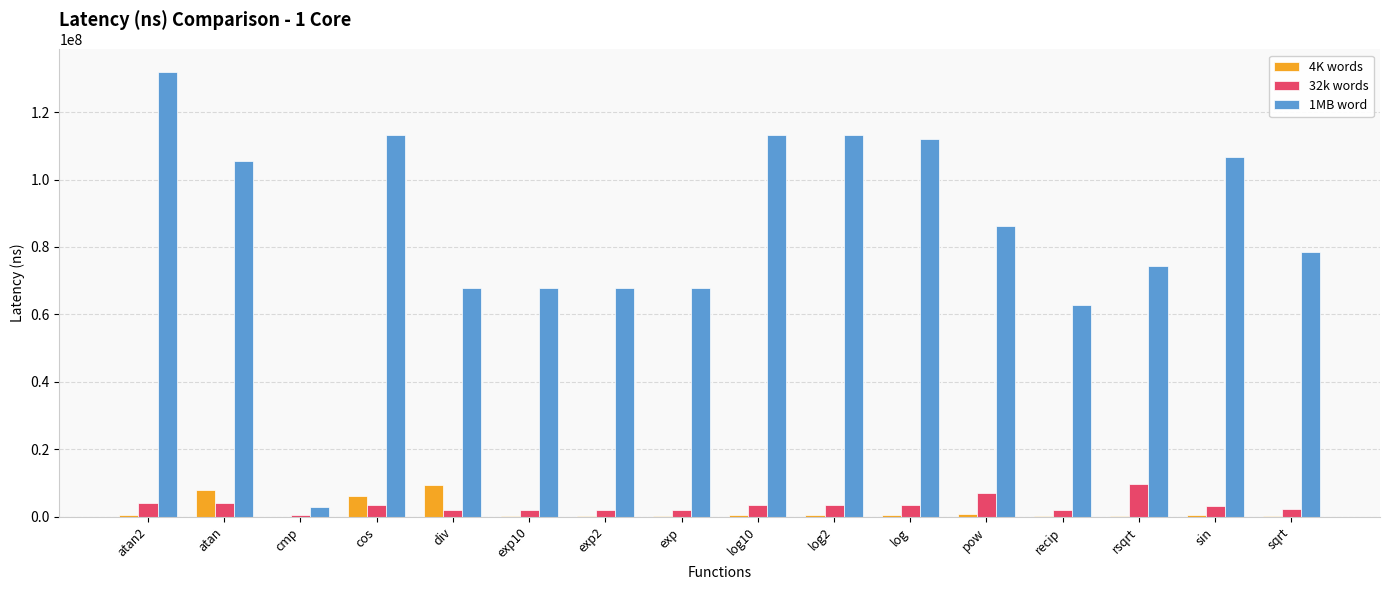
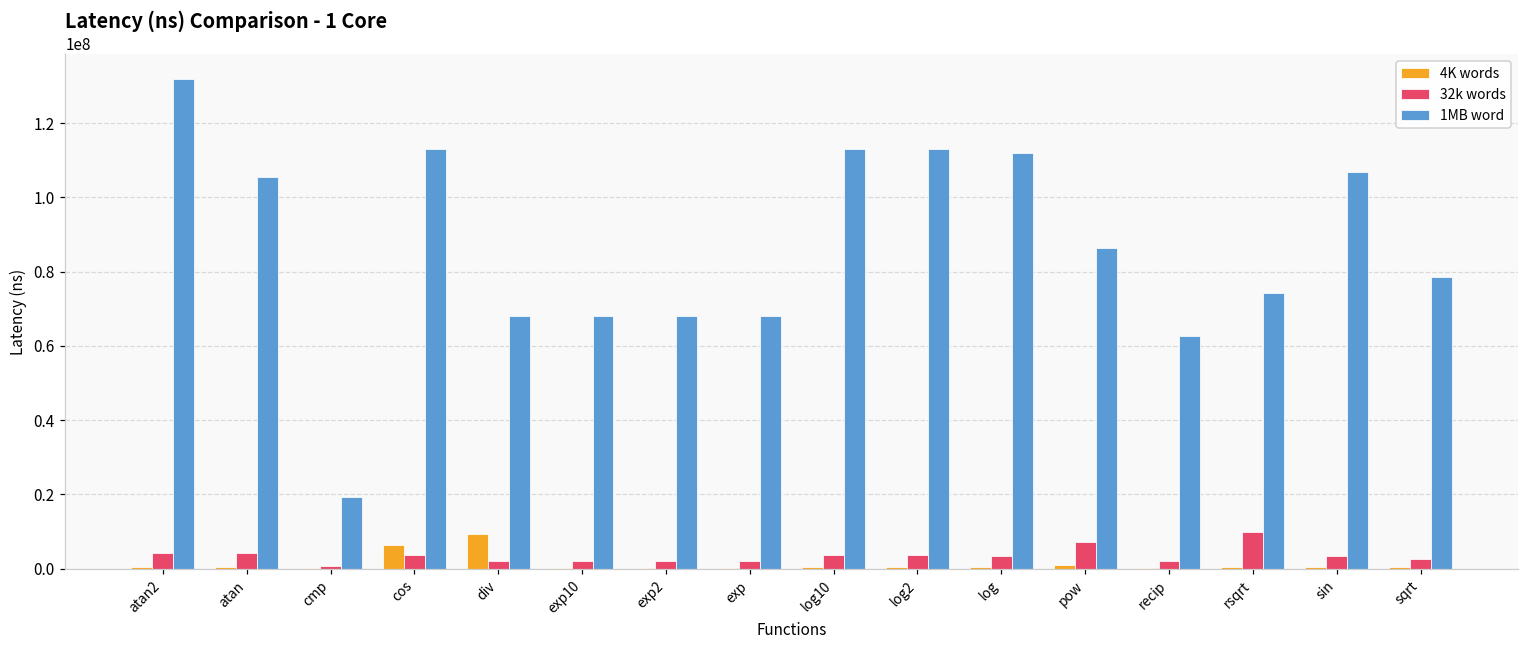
  {
    "4K words": {
-     "atan": 8000000,
+     "atan": 1000000,
      "cos": 6000000,
      "div": 9000000,
      "pow": 1000000
    },
    "32k words": {
      "atan2": 4000000,
      "atan": 4000000,
      "cos": 4000000,
      "div": 2000000,
      "exp10": 2000000,
      "exp2": 2000000,
      "exp": 2000000,
      "log10": 4000000,
      "log2": 4000000,
      "log": 4000000,
      "pow": 7000000,
      "recip": 2000000,
      "rsqrt": 10000000,
      "sin": 3000000,
      "sqrt": 2000000
    },
    "1MB word": {
      "atan2": 132000000,
      "atan": 105000000,
-     "cmp": 3000000,
+     "cmp": 19000000,
      "cos": 113000000,
      "div": 68000000,
      "exp10": 68000000,
      "exp2": 68000000,
      "exp": 68000000,
      "log10": 113000000,
      "log2": 113000000,
      "log": 112000000,
      "pow": 86000000,
      "recip": 63000000,
      "rsqrt": 74000000,
      "sin": 107000000,
      "sqrt": 78000000
    }
  }
